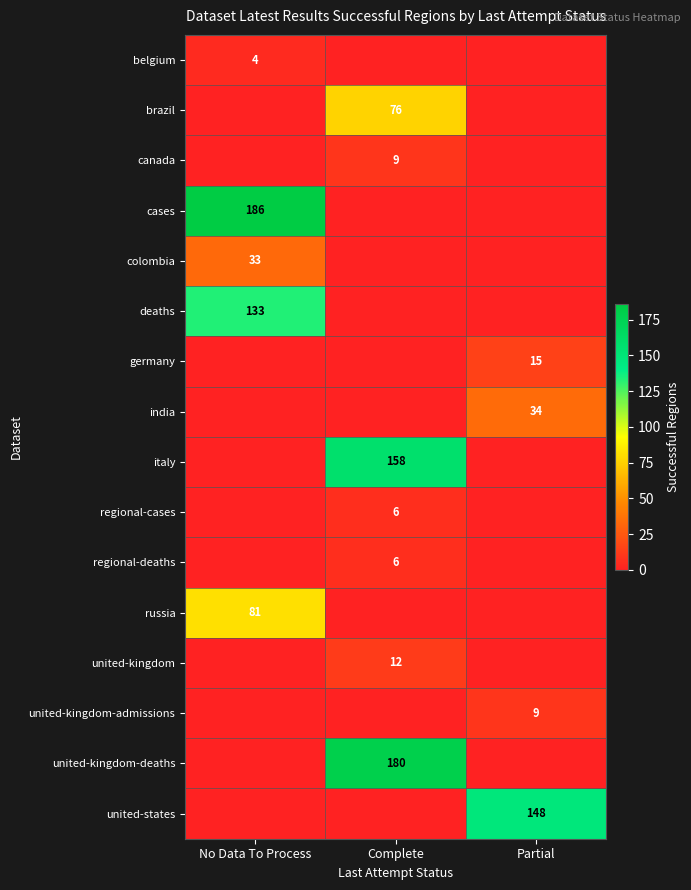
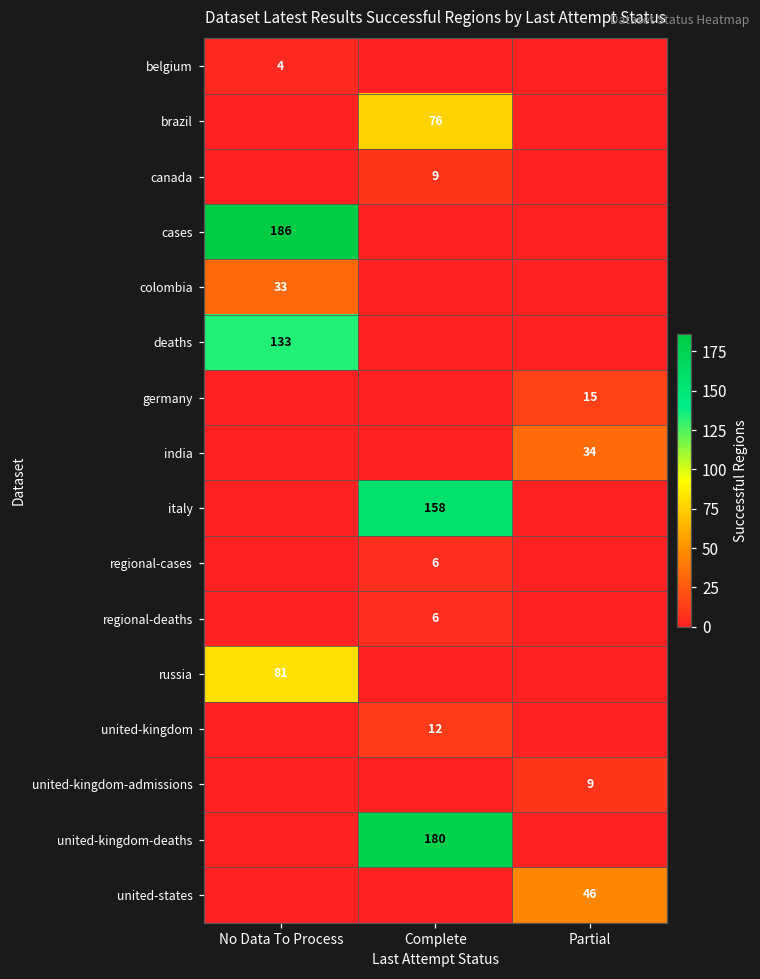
  {
    "belgium": {
      "No Data To Process": 4
    },
    "brazil": {
      "Complete": 76
    },
    "canada": {
      "Complete": 9
    },
    "cases": {
      "No Data To Process": 186
    },
    "colombia": {
      "No Data To Process": 33
    },
    "deaths": {
      "No Data To Process": 133
    },
    "germany": {
      "Partial": 15
    },
    "india": {
      "Partial": 34
    },
    "italy": {
      "Complete": 158
    },
    "regional-cases": {
      "Complete": 6
    },
    "regional-deaths": {
      "Complete": 6
    },
    "russia": {
      "No Data To Process": 81
    },
    "united-kingdom": {
      "Complete": 12
    },
    "united-kingdom-admissions": {
      "Partial": 9
    },
    "united-kingdom-deaths": {
      "Complete": 180
    },
    "united-states": {
-     "Partial": 148
+     "Partial": 46
    }
  }
